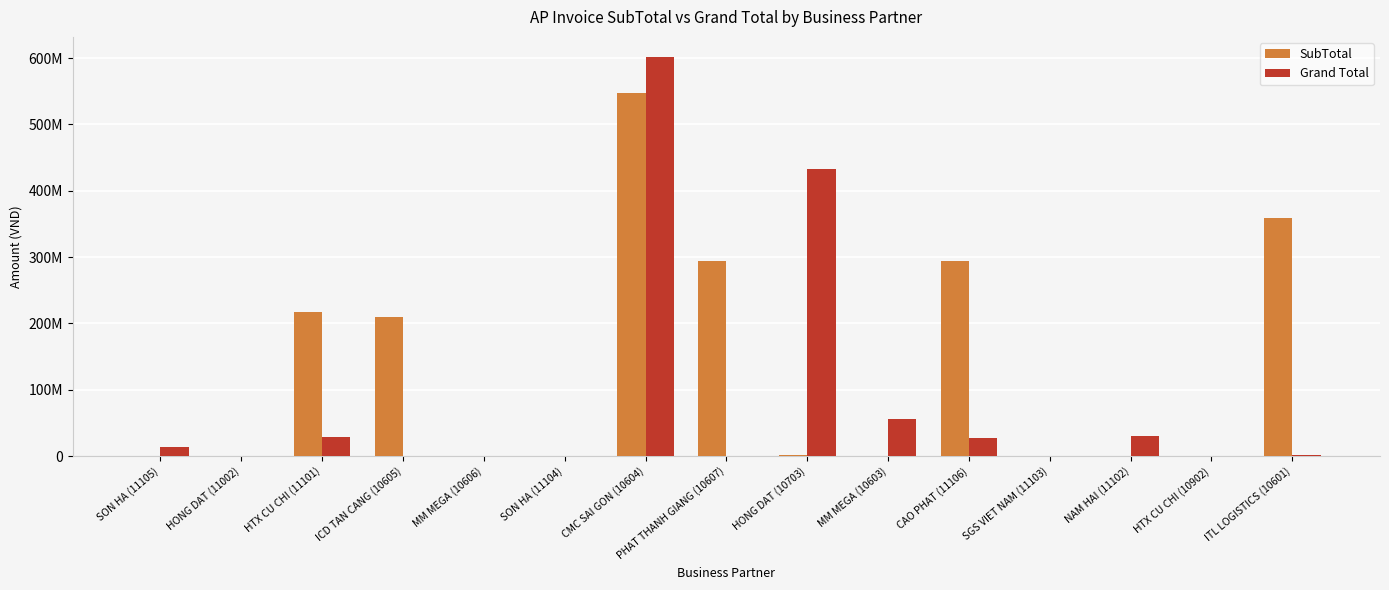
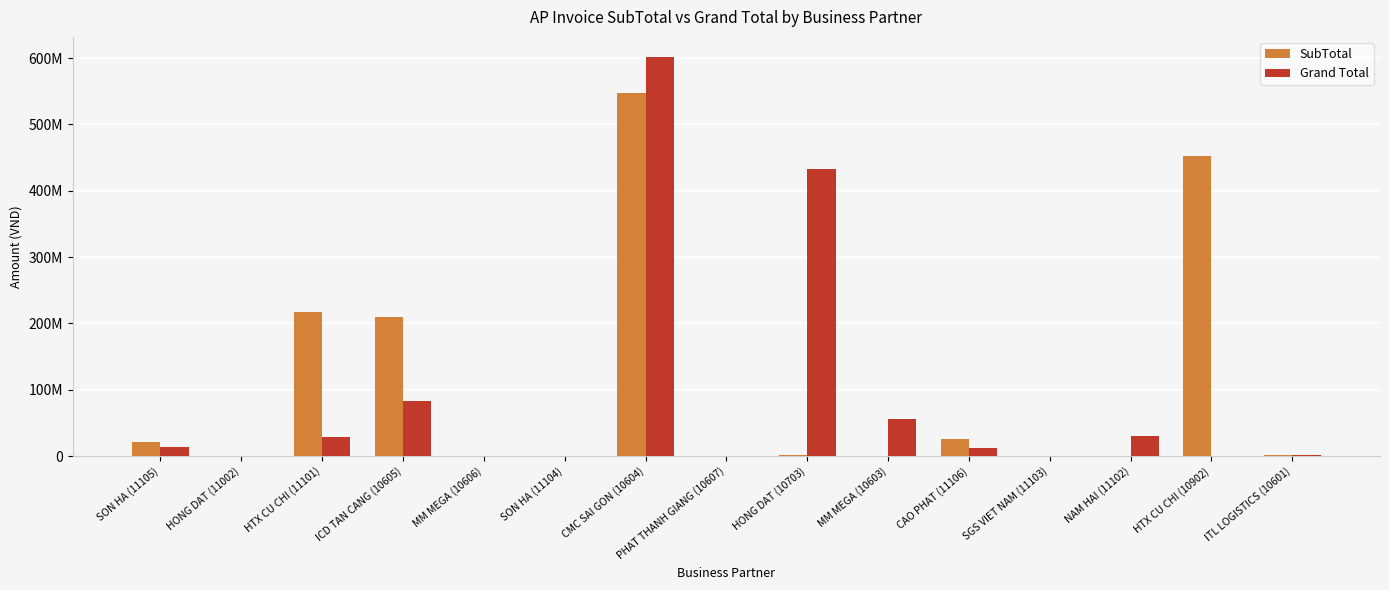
  {
    "SubTotal": {
-     "SON HA (11105)": 0,
+     "SON HA (11105)": 20000000,
      "HTX CU CHI (11101)": 220000000,
      "ICD TAN CANG (10605)": 210000000,
      "CMC SAI GON (10604)": 550000000,
-     "PHAT THANH GIANG (10607)": 290000000,
-     "CAO PHAT (11106)": 290000000,
-     "HTX CU CHI (10902)": 0,
-     "ITL LOGISTICS (10601)": 360000000
+     "PHAT THANH GIANG (10607)": 0,
+     "CAO PHAT (11106)": 30000000,
+     "HTX CU CHI (10902)": 450000000,
+     "ITL LOGISTICS (10601)": 0
    },
    "Grand Total": {
      "SON HA (11105)": 10000000,
      "HTX CU CHI (11101)": 30000000,
-     "ICD TAN CANG (10605)": 0,
+     "ICD TAN CANG (10605)": 80000000,
      "CMC SAI GON (10604)": 600000000,
      "HONG DAT (10703)": 430000000,
      "MM MEGA (10603)": 60000000,
-     "CAO PHAT (11106)": 30000000,
+     "CAO PHAT (11106)": 10000000,
      "NAM HAI (11102)": 30000000
    }
  }
